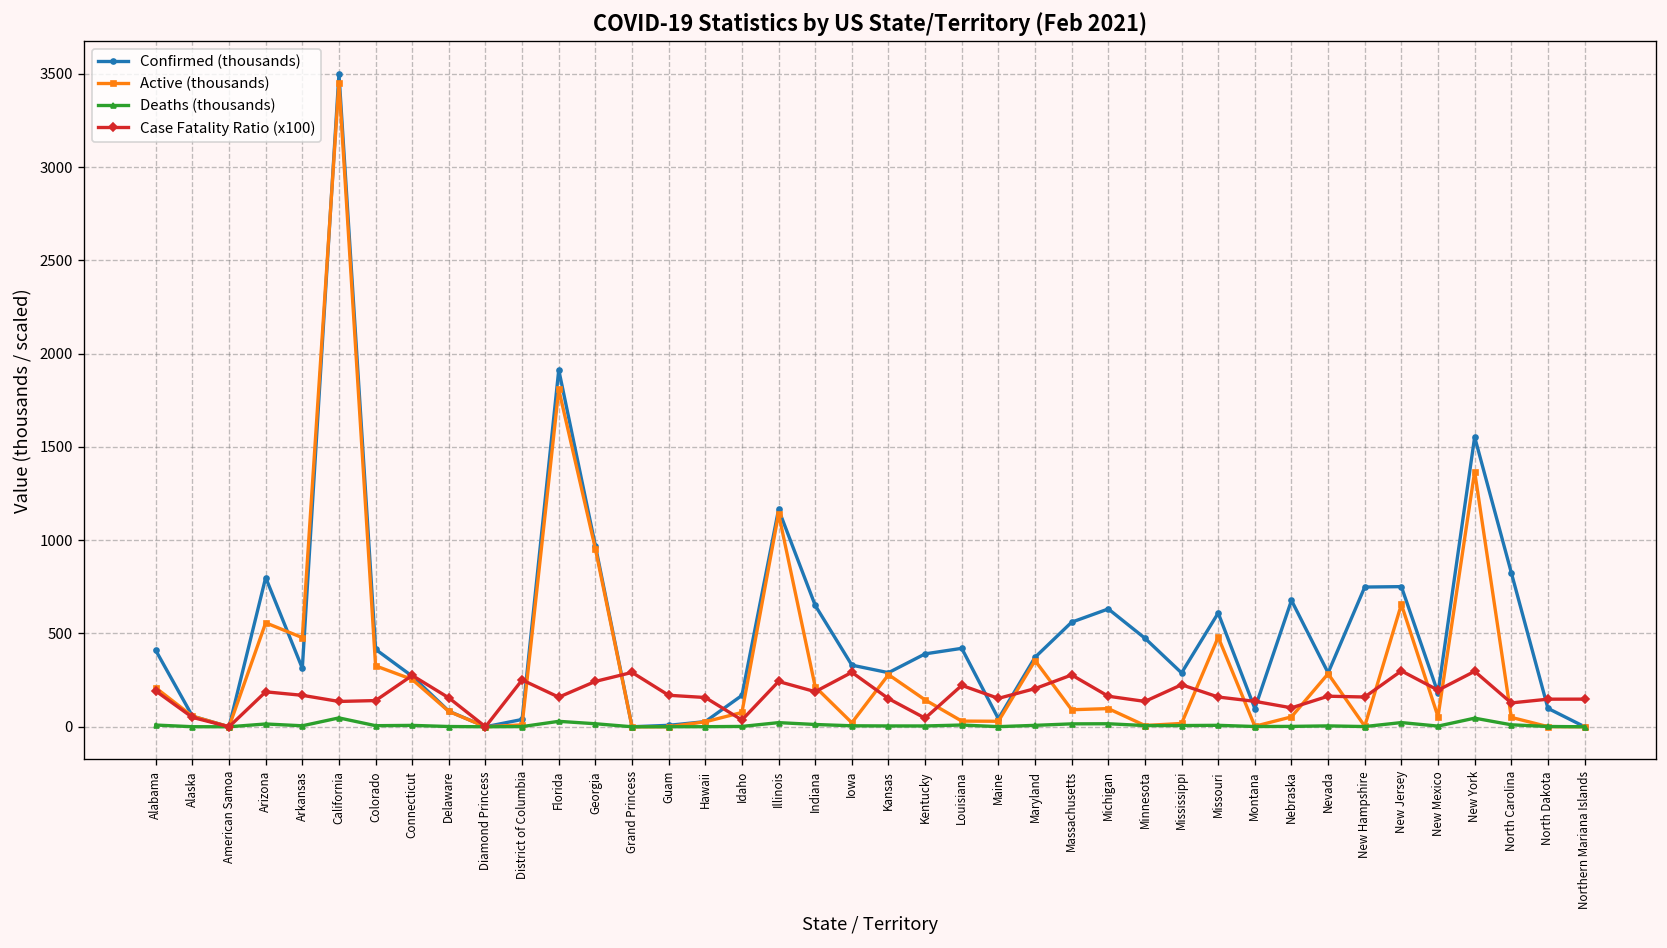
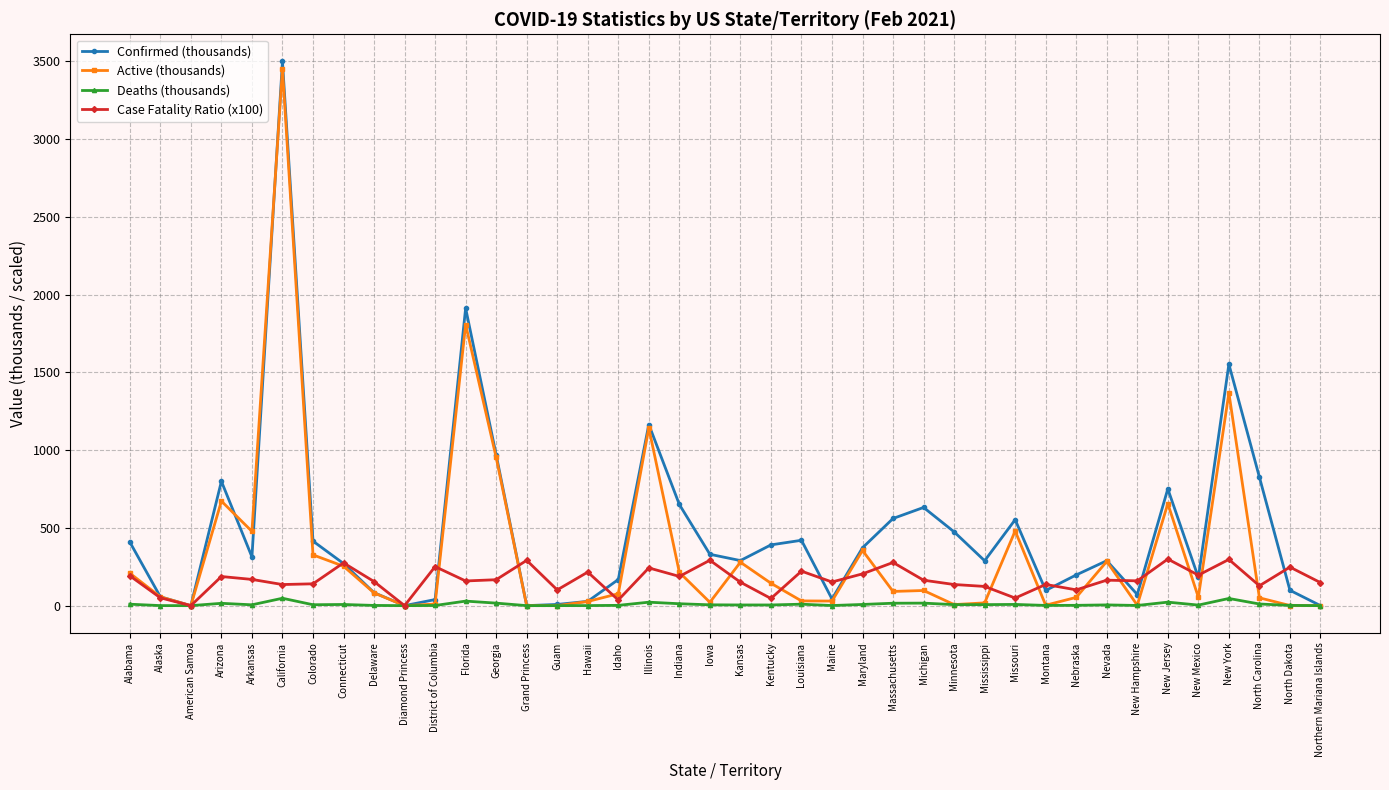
  {
    "Confirmed (thousands)": {
      "Alabama": 410,
      "Arizona": 800,
      "Arkansas": 310,
      "California": 3500,
      "Colorado": 420,
      "District of Columbia": 40,
      "Florida": 1910,
      "Idaho": 170,
      "Illinois": 1160,
      "Indiana": 650,
      "Iowa": 330,
      "Kentucky": 390,
      "Louisiana": 420,
      "Maryland": 370,
      "Massachusetts": 560,
      "Michigan": 630,
      "Minnesota": 470,
      "Mississippi": 290,
-     "Missouri": 610,
+     "Missouri": 550,
      "Montana": 100,
-     "Nebraska": 680,
-     "New Hampshire": 750,
+     "Nebraska": 200,
+     "New Hampshire": 70,
      "New Jersey": 750,
      "New York": 1550,
      "North Carolina": 830,
      "North Dakota": 100
    },
    "Active (thousands)": {
      "Alabama": 210,
-     "Arizona": 560,
+     "Arizona": 670,
      "Arkansas": 480,
      "California": 3450,
      "Colorado": 330,
      "Connecticut": 250,
      "Florida": 1810,
      "Idaho": 80,
      "Illinois": 1140,
      "Indiana": 210,
      "Kentucky": 140,
      "Louisiana": 30,
      "Maryland": 360,
      "Massachusetts": 90,
      "Michigan": 100,
      "Missouri": 480,
      "Nebraska": 50,
      "New Jersey": 660,
      "New Mexico": 50,
      "New York": 1370,
      "North Carolina": 50
    },
    "Deaths (thousands)": {
      "Alabama": 10,
      "Alaska": 0,
      "Arizona": 10,
      "Arkansas": 10,
      "California": 50,
      "Colorado": 10,
      "Connecticut": 10,
      "Delaware": 0,
      "Florida": 30,
      "Georgia": 20,
      "Hawaii": 0,
      "Idaho": 0,
      "Illinois": 20,
      "Indiana": 10,
      "Kansas": 0,
      "Kentucky": 0,
      "Louisiana": 10,
      "Maine": 0,
      "Maryland": 10,
      "Massachusetts": 20,
      "Michigan": 20,
      "Missouri": 10,
      "Nebraska": 0,
      "Nevada": 0,
      "New Jersey": 20,
      "New Mexico": 0,
      "New York": 50,
      "North Carolina": 10
    },
    "Case Fatality Ratio (x100)": {
      "Alabama": 190,
      "Arizona": 190,
      "Arkansas": 170,
      "California": 140,
      "Colorado": 140,
      "Delaware": 150,
      "District of Columbia": 250,
      "Florida": 160,
-     "Georgia": 240,
+     "Georgia": 170,
      "Grand Princess": 290,
-     "Guam": 170,
-     "Hawaii": 160,
+     "Guam": 100,
+     "Hawaii": 220,
      "Idaho": 40,
      "Illinois": 240,
      "Indiana": 190,
      "Iowa": 290,
      "Kansas": 150,
      "Kentucky": 50,
      "Louisiana": 220,
      "Maine": 150,
      "Maryland": 200,
      "Massachusetts": 280,
      "Michigan": 160,
      "Minnesota": 140,
-     "Mississippi": 230,
-     "Missouri": 160,
+     "Mississippi": 120,
+     "Missouri": 50,
      "Montana": 140,
      "Nebraska": 100,
      "Nevada": 160,
      "New Hampshire": 160,
      "New Jersey": 300,
      "New York": 300,
      "North Carolina": 130,
-     "North Dakota": 150,
+     "North Dakota": 250,
      "Northern Mariana Islands": 150
    }
  }
